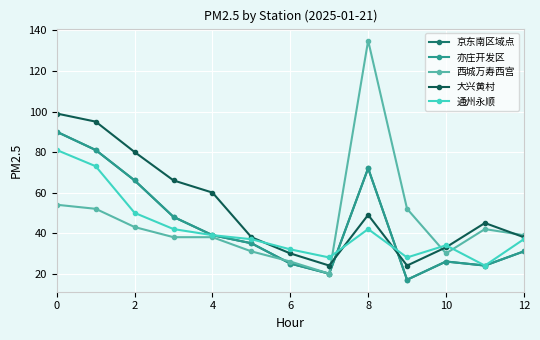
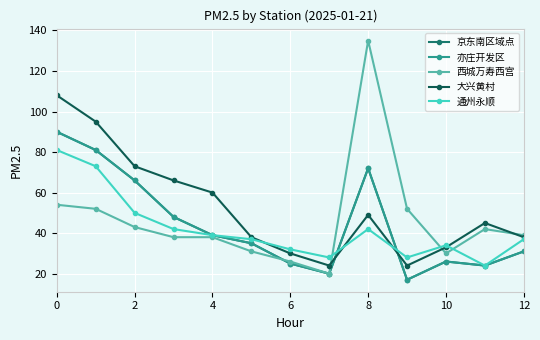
  {
    "大兴黄村": {
-     "0": 99,
-     "2": 80,
+     "0": 108,
+     "2": 73,
      "4": 60,
      "6": 30,
      "8": 49
    }
  }
